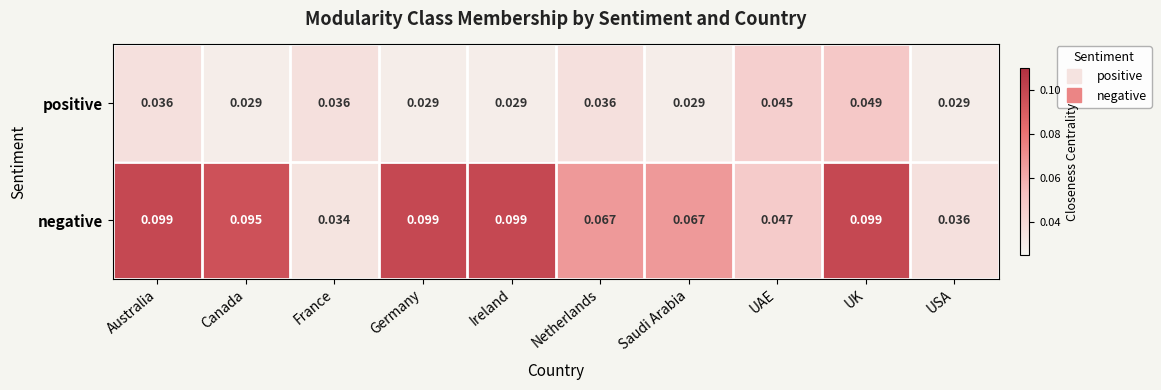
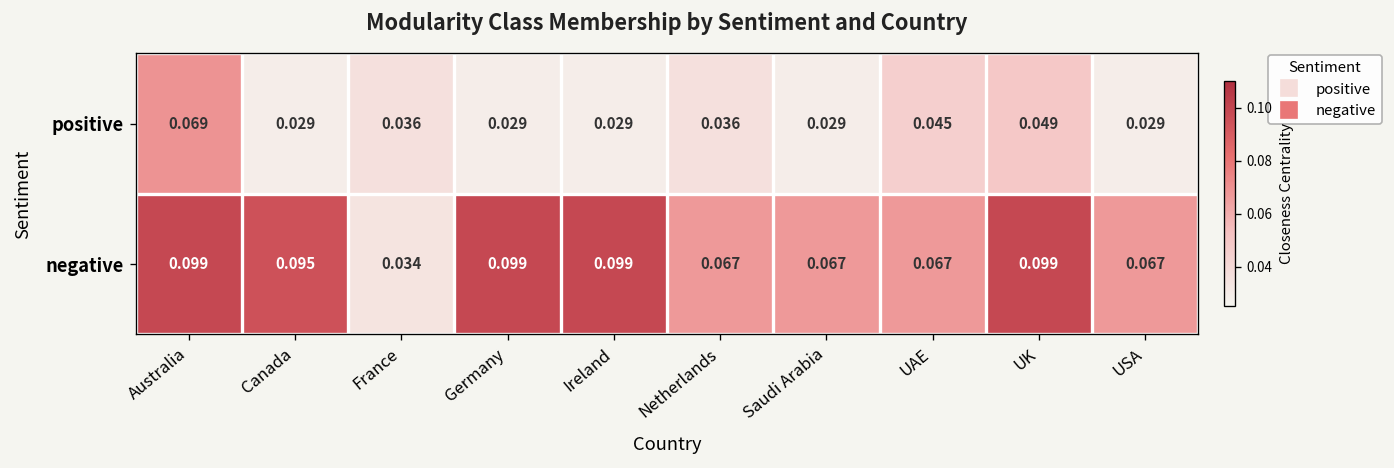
  {
    "positive": {
-     "Australia": 0.036,
+     "Australia": 0.069,
      "Canada": 0.029,
      "France": 0.036,
      "Germany": 0.029,
      "Ireland": 0.029,
      "Netherlands": 0.036,
      "Saudi Arabia": 0.029,
      "UAE": 0.045,
      "UK": 0.049,
      "USA": 0.029
    },
    "negative": {
      "Australia": 0.099,
      "Canada": 0.095,
      "France": 0.034,
      "Germany": 0.099,
      "Ireland": 0.099,
      "Netherlands": 0.067,
      "Saudi Arabia": 0.067,
-     "UAE": 0.047,
+     "UAE": 0.067,
      "UK": 0.099,
-     "USA": 0.036
+     "USA": 0.067
    }
  }
